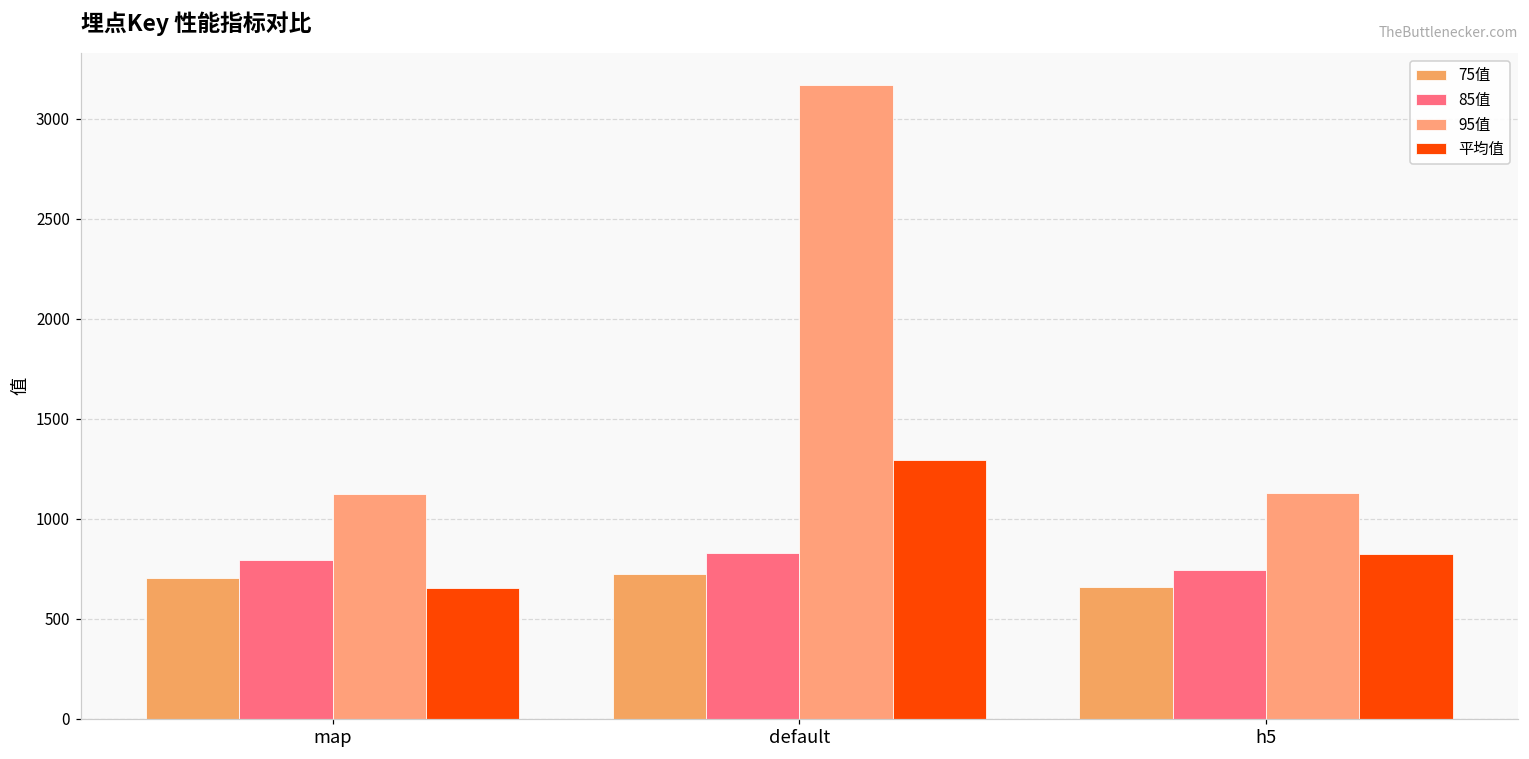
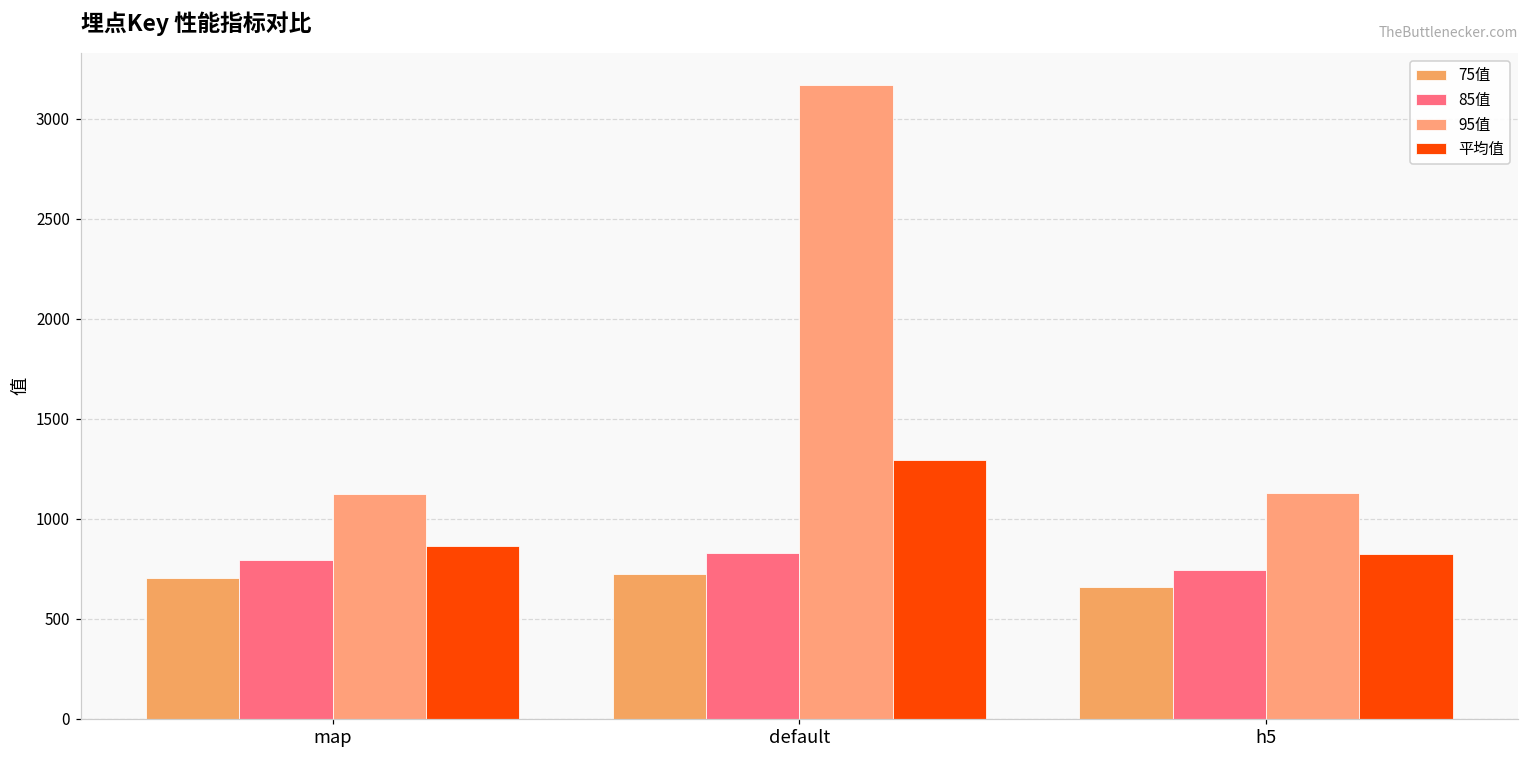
  {
    "平均值": {
-     "map": 650,
+     "map": 860,
      "default": 1290,
      "h5": 820
    }
  }
